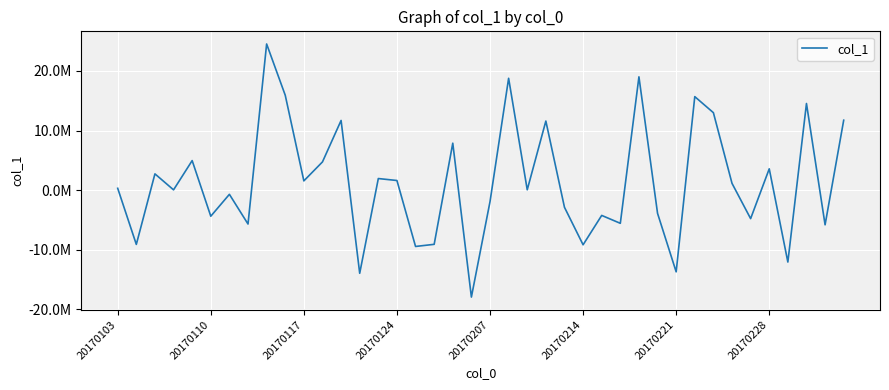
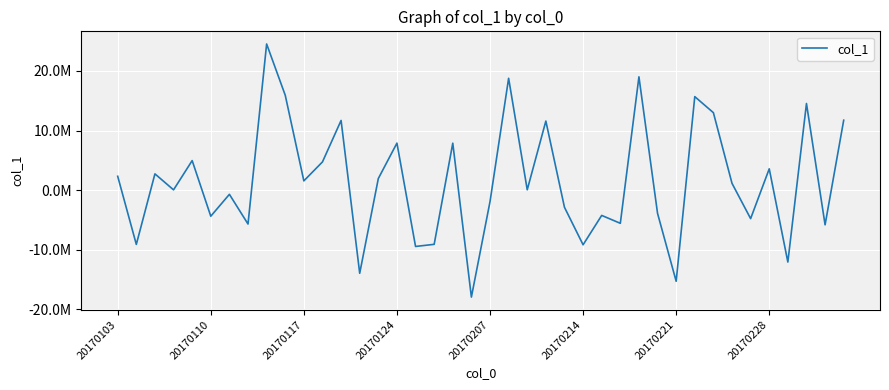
  {
-   "20170103": 0,
+   "20170103": 2000000,
    "20170110": -4000000,
    "20170117": 2000000,
-   "20170124": 2000000,
+   "20170124": 8000000,
    "20170207": -2000000,
    "20170214": -9000000,
-   "20170221": -14000000,
+   "20170221": -15000000,
    "20170228": 4000000
  }
